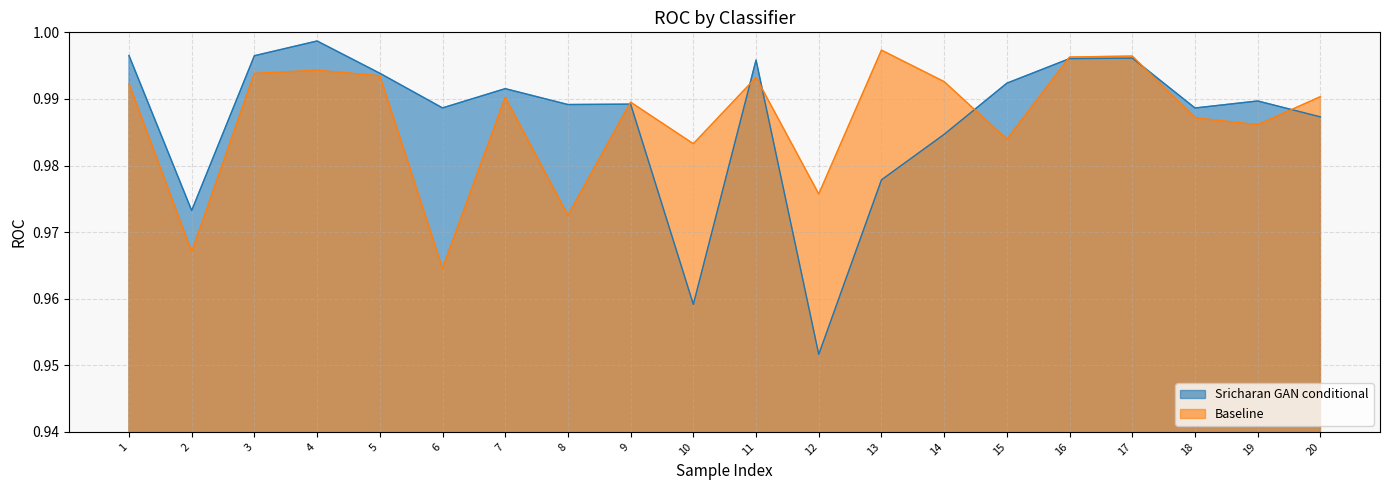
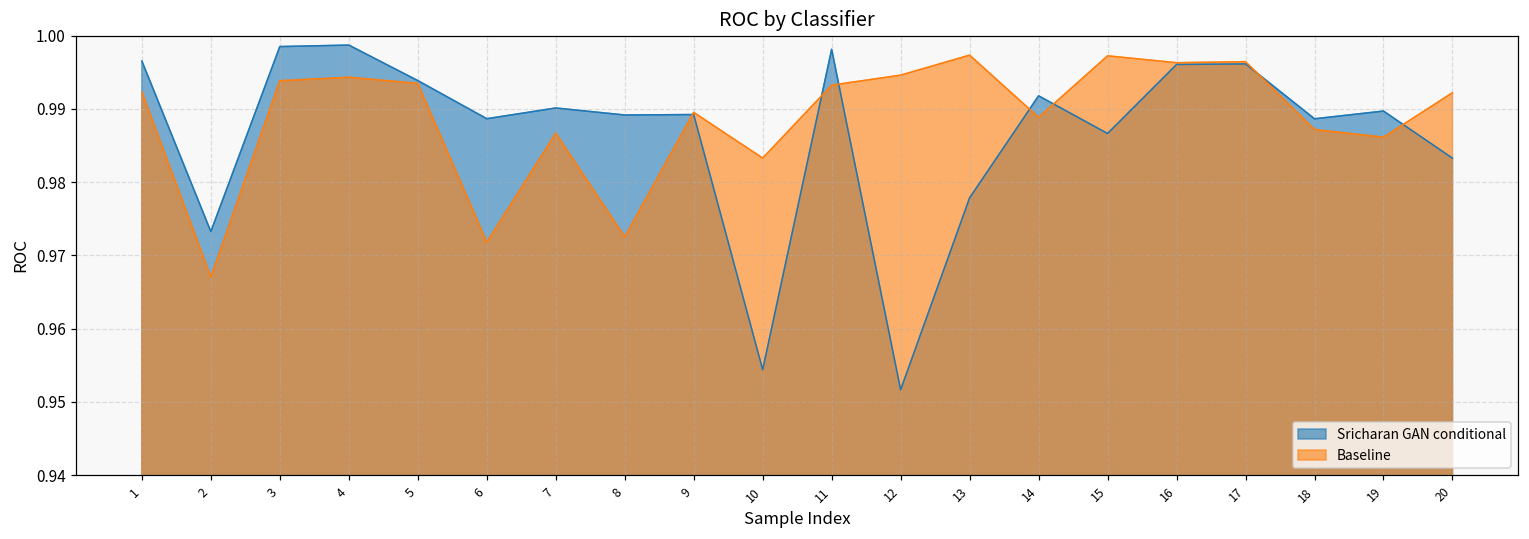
  {
    "Sricharan GAN conditional": {
      "1": 0.997,
      "2": 0.973,
-     "3": 0.996,
+     "3": 0.998,
      "4": 0.999,
      "6": 0.989,
-     "7": 0.992,
+     "7": 0.990,
      "8": 0.989,
-     "10": 0.959,
-     "11": 0.996,
+     "10": 0.954,
+     "11": 0.998,
      "12": 0.952,
      "13": 0.978,
-     "14": 0.985,
-     "15": 0.992,
+     "14": 0.992,
+     "15": 0.987,
      "18": 0.989,
      "19": 0.990,
-     "20": 0.987
+     "20": 0.983
    },
    "Baseline": {
      "1": 0.992,
      "2": 0.967,
      "3": 0.994,
      "4": 0.994,
-     "6": 0.965,
-     "7": 0.990,
+     "6": 0.972,
+     "7": 0.987,
      "8": 0.973,
      "10": 0.983,
      "11": 0.993,
-     "12": 0.976,
+     "12": 0.995,
      "13": 0.997,
-     "14": 0.993,
-     "15": 0.984,
+     "14": 0.989,
+     "15": 0.997,
      "18": 0.987,
      "19": 0.986,
-     "20": 0.990
+     "20": 0.992
    }
  }
